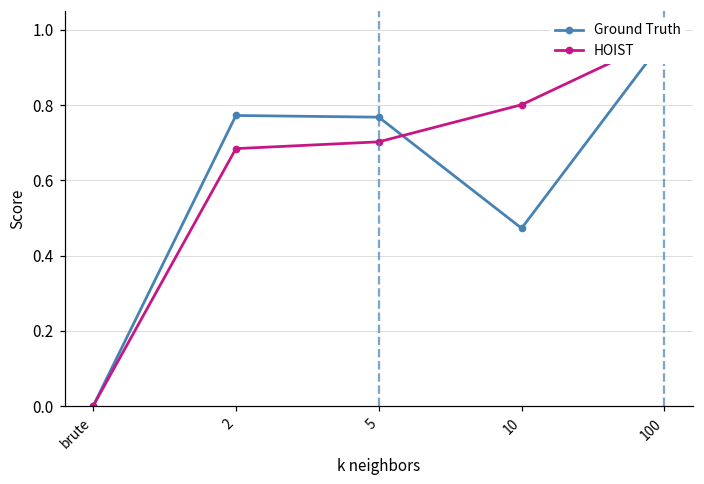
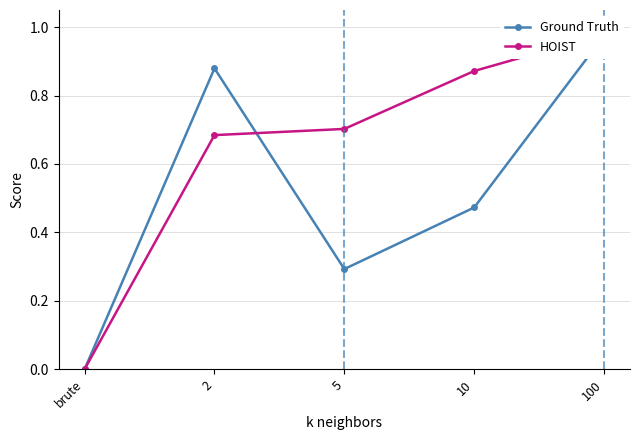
  {
    "Ground Truth": {
-     "2": 0.77,
-     "5": 0.77,
+     "2": 0.88,
+     "5": 0.29,
      "10": 0.47
    },
    "HOIST": {
      "2": 0.68,
      "5": 0.70,
-     "10": 0.80
+     "10": 0.87
    }
  }
